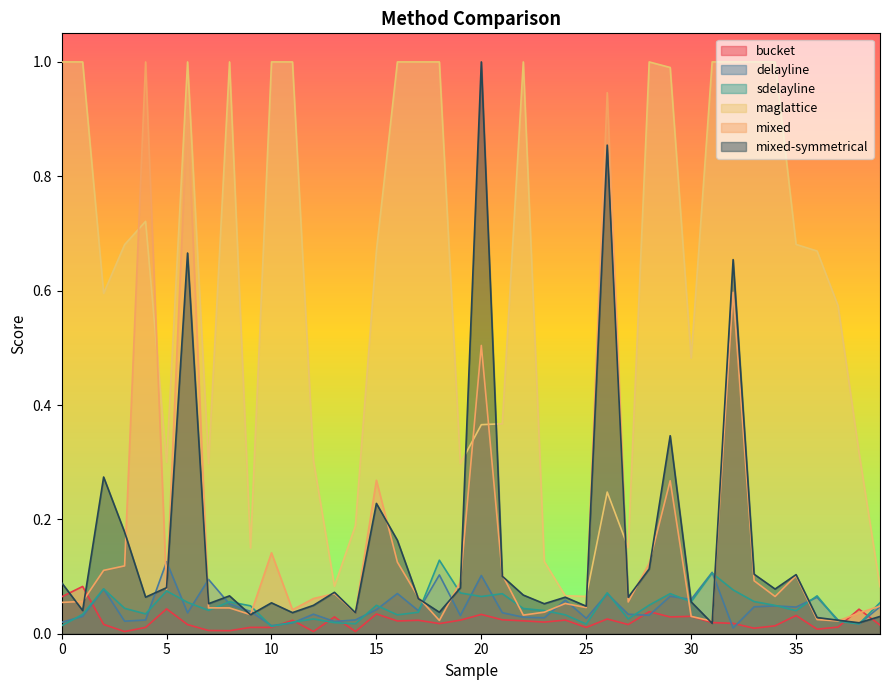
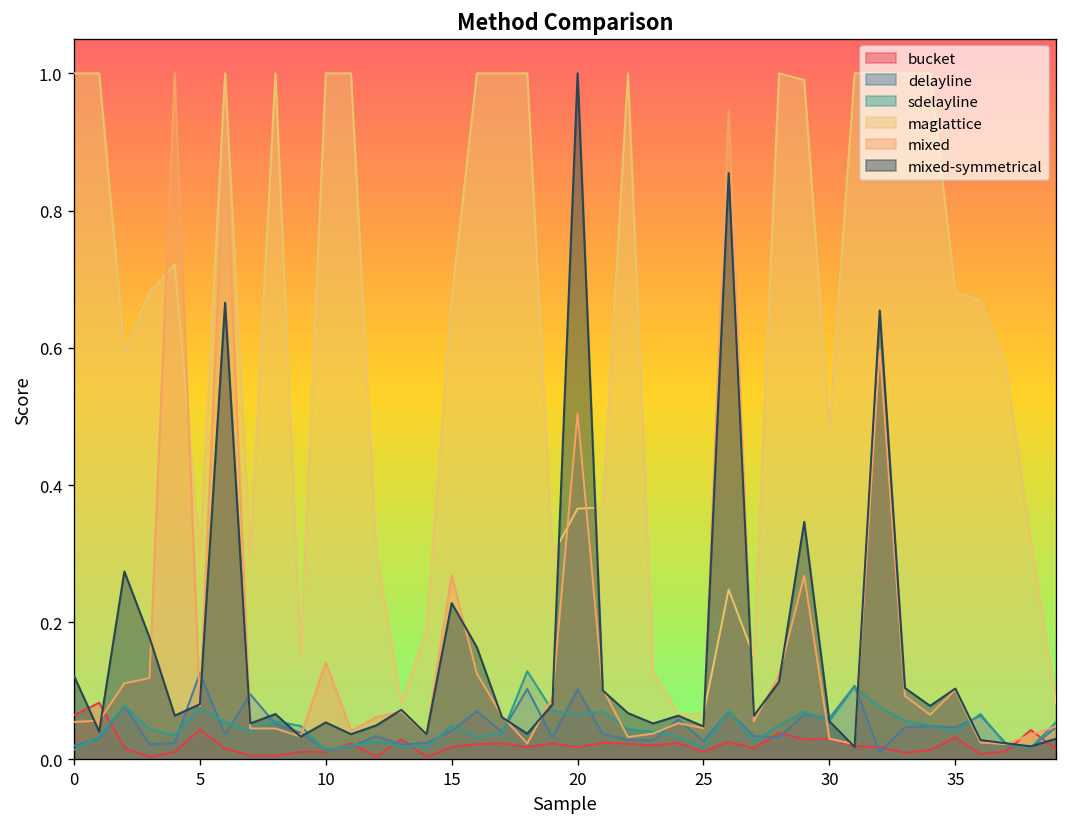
  {
    "bucket": {
      "0": 0.06,
      "5": 0.04,
-     "15": 0.03,
-     "20": 0.03,
+     "15": 0.02,
+     "20": 0.02,
      "25": 0.01,
      "35": 0.03
    },
    "mixed-symmetrical": {
-     "0": 0.09,
+     "0": 0.12,
      "10": 0.05,
      "15": 0.23,
      "20": 1.00
    }
  }
